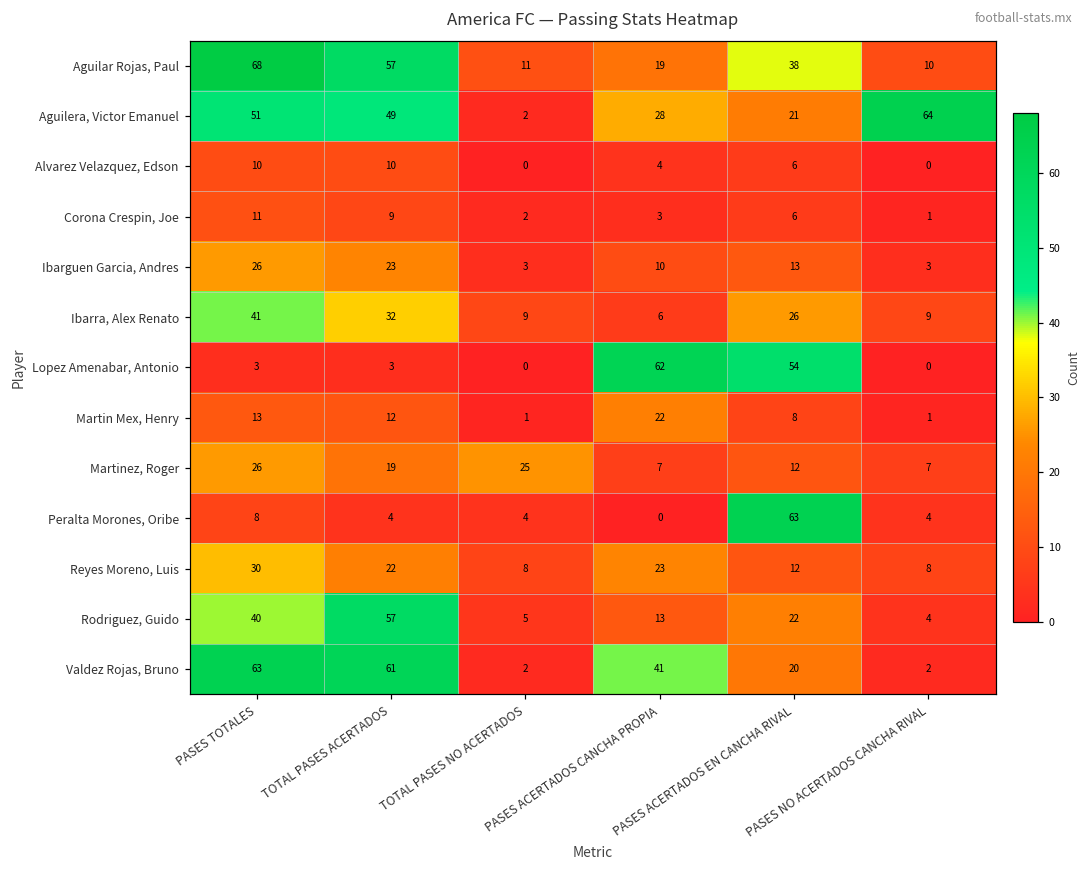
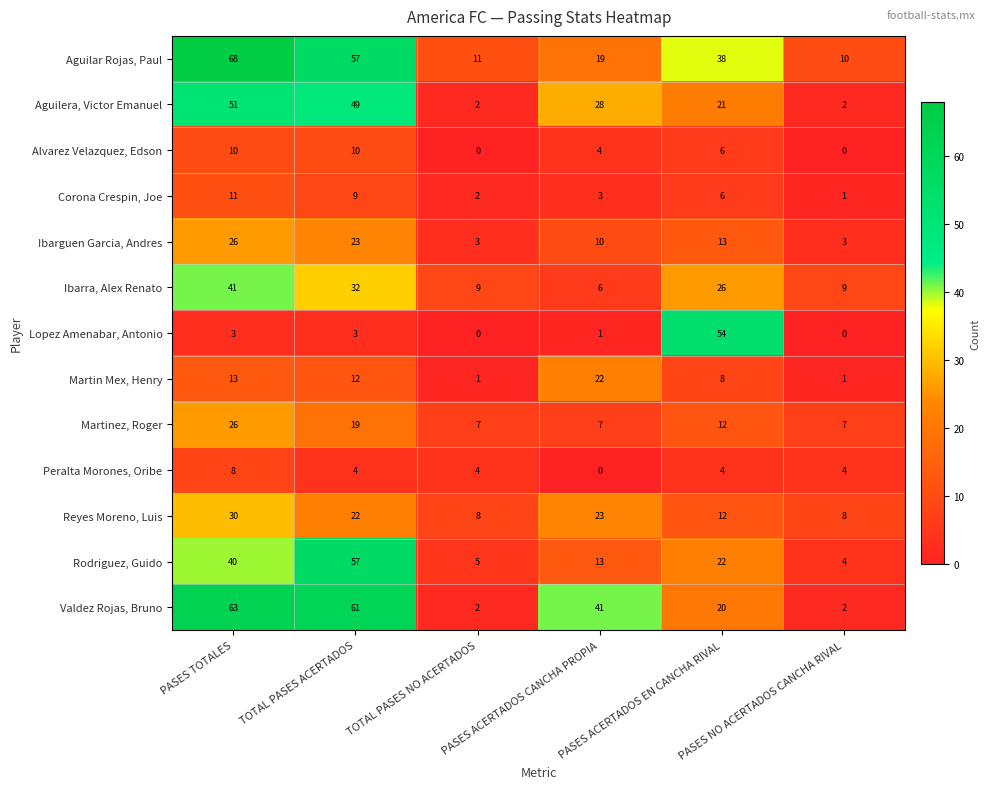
  {
    "Aguilar Rojas, Paul": {
      "PASES TOTALES": 68,
      "TOTAL PASES ACERTADOS": 57,
      "TOTAL PASES NO ACERTADOS": 11,
      "PASES ACERTADOS CANCHA PROPIA": 19,
      "PASES ACERTADOS EN CANCHA RIVAL": 38,
      "PASES NO ACERTADOS CANCHA RIVAL": 10
    },
    "Aguilera, Victor Emanuel": {
      "PASES TOTALES": 51,
      "TOTAL PASES ACERTADOS": 49,
      "TOTAL PASES NO ACERTADOS": 2,
      "PASES ACERTADOS CANCHA PROPIA": 28,
      "PASES ACERTADOS EN CANCHA RIVAL": 21,
-     "PASES NO ACERTADOS CANCHA RIVAL": 64
+     "PASES NO ACERTADOS CANCHA RIVAL": 2
    },
    "Alvarez Velazquez, Edson": {
      "PASES TOTALES": 10,
      "TOTAL PASES ACERTADOS": 10,
      "TOTAL PASES NO ACERTADOS": 0,
      "PASES ACERTADOS CANCHA PROPIA": 4,
      "PASES ACERTADOS EN CANCHA RIVAL": 6,
      "PASES NO ACERTADOS CANCHA RIVAL": 0
    },
    "Corona Crespin, Joe": {
      "PASES TOTALES": 11,
      "TOTAL PASES ACERTADOS": 9,
      "TOTAL PASES NO ACERTADOS": 2,
      "PASES ACERTADOS CANCHA PROPIA": 3,
      "PASES ACERTADOS EN CANCHA RIVAL": 6,
      "PASES NO ACERTADOS CANCHA RIVAL": 1
    },
    "Ibarguen Garcia, Andres": {
      "PASES TOTALES": 26,
      "TOTAL PASES ACERTADOS": 23,
      "TOTAL PASES NO ACERTADOS": 3,
      "PASES ACERTADOS CANCHA PROPIA": 10,
      "PASES ACERTADOS EN CANCHA RIVAL": 13,
      "PASES NO ACERTADOS CANCHA RIVAL": 3
    },
    "Ibarra, Alex Renato": {
      "PASES TOTALES": 41,
      "TOTAL PASES ACERTADOS": 32,
      "TOTAL PASES NO ACERTADOS": 9,
      "PASES ACERTADOS CANCHA PROPIA": 6,
      "PASES ACERTADOS EN CANCHA RIVAL": 26,
      "PASES NO ACERTADOS CANCHA RIVAL": 9
    },
    "Lopez Amenabar, Antonio": {
      "PASES TOTALES": 3,
      "TOTAL PASES ACERTADOS": 3,
      "TOTAL PASES NO ACERTADOS": 0,
-     "PASES ACERTADOS CANCHA PROPIA": 62,
+     "PASES ACERTADOS CANCHA PROPIA": 1,
      "PASES ACERTADOS EN CANCHA RIVAL": 54,
      "PASES NO ACERTADOS CANCHA RIVAL": 0
    },
    "Martin Mex, Henry": {
      "PASES TOTALES": 13,
      "TOTAL PASES ACERTADOS": 12,
      "TOTAL PASES NO ACERTADOS": 1,
      "PASES ACERTADOS CANCHA PROPIA": 22,
      "PASES ACERTADOS EN CANCHA RIVAL": 8,
      "PASES NO ACERTADOS CANCHA RIVAL": 1
    },
    "Martinez, Roger": {
      "PASES TOTALES": 26,
      "TOTAL PASES ACERTADOS": 19,
-     "TOTAL PASES NO ACERTADOS": 25,
+     "TOTAL PASES NO ACERTADOS": 7,
      "PASES ACERTADOS CANCHA PROPIA": 7,
      "PASES ACERTADOS EN CANCHA RIVAL": 12,
      "PASES NO ACERTADOS CANCHA RIVAL": 7
    },
    "Peralta Morones, Oribe": {
      "PASES TOTALES": 8,
      "TOTAL PASES ACERTADOS": 4,
      "TOTAL PASES NO ACERTADOS": 4,
      "PASES ACERTADOS CANCHA PROPIA": 0,
-     "PASES ACERTADOS EN CANCHA RIVAL": 63,
+     "PASES ACERTADOS EN CANCHA RIVAL": 4,
      "PASES NO ACERTADOS CANCHA RIVAL": 4
    },
    "Reyes Moreno, Luis": {
      "PASES TOTALES": 30,
      "TOTAL PASES ACERTADOS": 22,
      "TOTAL PASES NO ACERTADOS": 8,
      "PASES ACERTADOS CANCHA PROPIA": 23,
      "PASES ACERTADOS EN CANCHA RIVAL": 12,
      "PASES NO ACERTADOS CANCHA RIVAL": 8
    },
    "Rodriguez, Guido": {
      "PASES TOTALES": 40,
      "TOTAL PASES ACERTADOS": 57,
      "TOTAL PASES NO ACERTADOS": 5,
      "PASES ACERTADOS CANCHA PROPIA": 13,
      "PASES ACERTADOS EN CANCHA RIVAL": 22,
      "PASES NO ACERTADOS CANCHA RIVAL": 4
    },
    "Valdez Rojas, Bruno": {
      "PASES TOTALES": 63,
      "TOTAL PASES ACERTADOS": 61,
      "TOTAL PASES NO ACERTADOS": 2,
      "PASES ACERTADOS CANCHA PROPIA": 41,
      "PASES ACERTADOS EN CANCHA RIVAL": 20,
      "PASES NO ACERTADOS CANCHA RIVAL": 2
    }
  }
